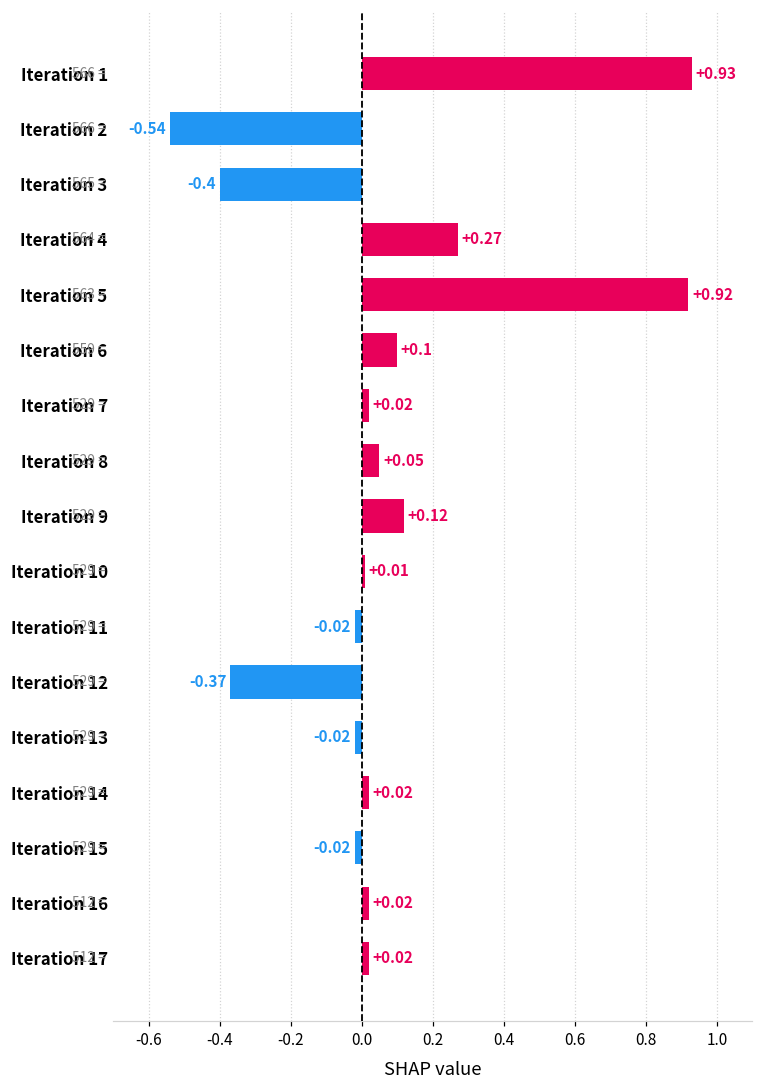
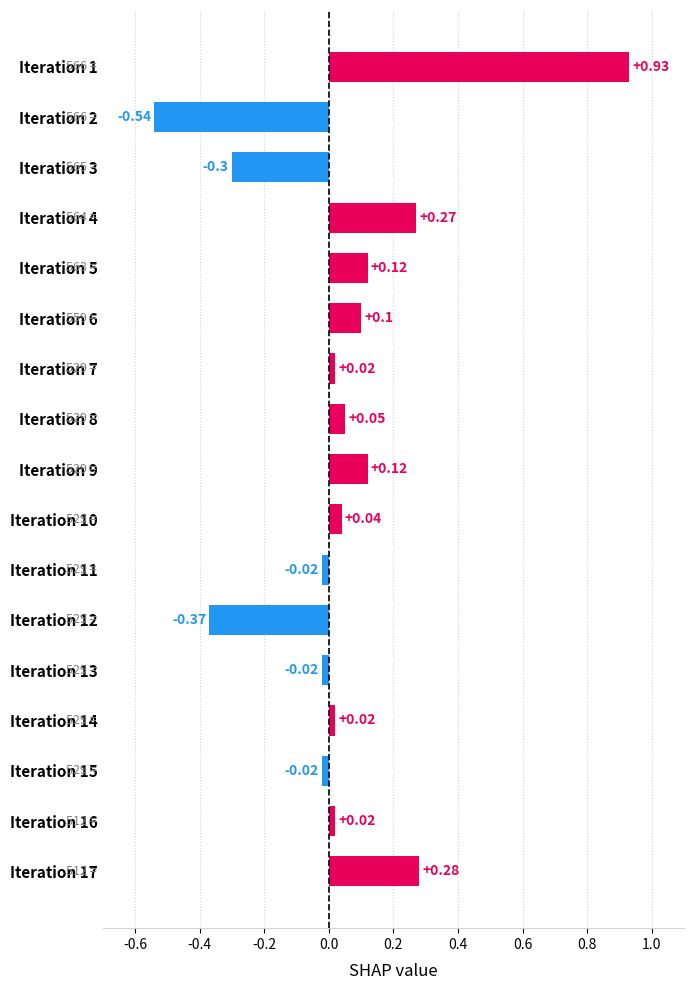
  {
    "Iteration 1": "+0.93",
    "Iteration 2": "-0.54",
-   "Iteration 3": "-0.4",
+   "Iteration 3": "-0.3",
    "Iteration 4": "+0.27",
-   "Iteration 5": "+0.92",
+   "Iteration 5": "+0.12",
    "Iteration 6": "+0.1",
    "Iteration 7": "+0.02",
    "Iteration 8": "+0.05",
    "Iteration 9": "+0.12",
-   "Iteration 10": "+0.01",
+   "Iteration 10": "+0.04",
    "Iteration 11": "-0.02",
    "Iteration 12": "-0.37",
    "Iteration 13": "-0.02",
    "Iteration 14": "+0.02",
    "Iteration 15": "-0.02",
    "Iteration 16": "+0.02",
-   "Iteration 17": "+0.02"
+   "Iteration 17": "+0.28"
  }
